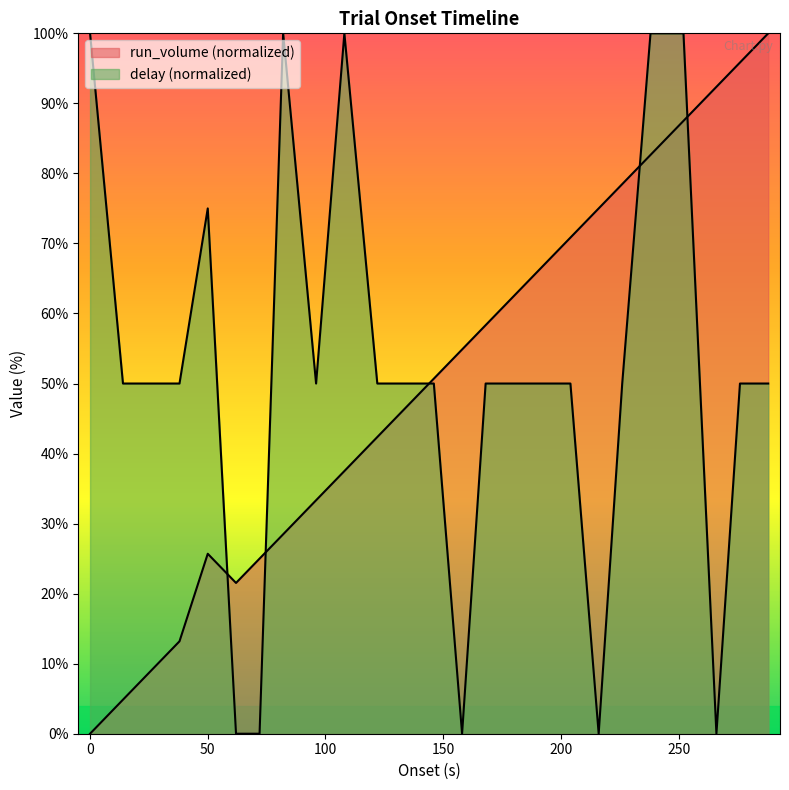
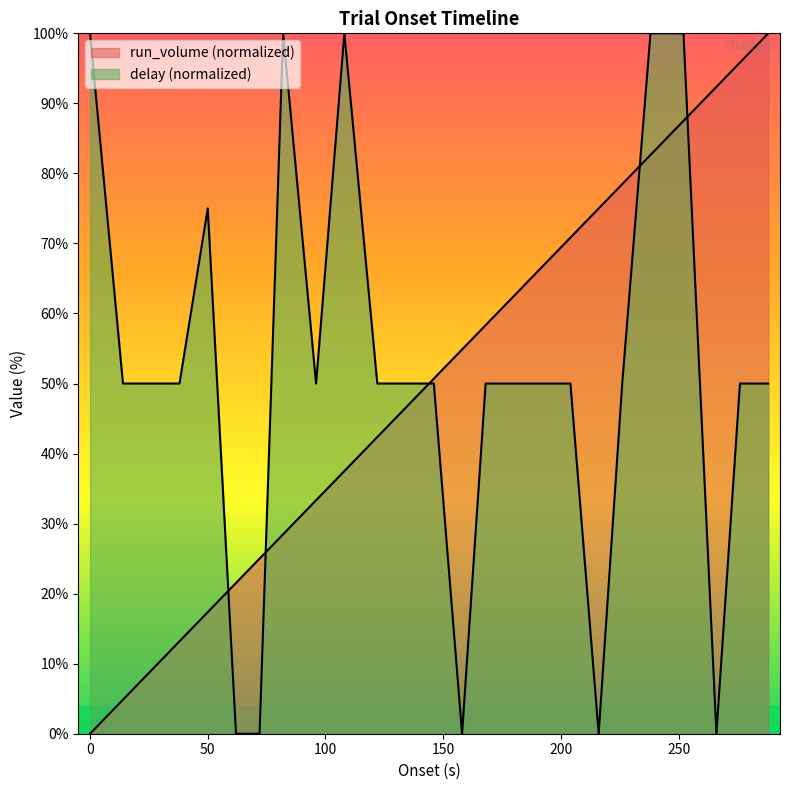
  {
    "run_volume (normalized)": {
-     "50": "26%"
+     "50": "17%"
    },
    "delay (normalized)": {
      "0": "100%",
      "50": "75%"
    }
  }
